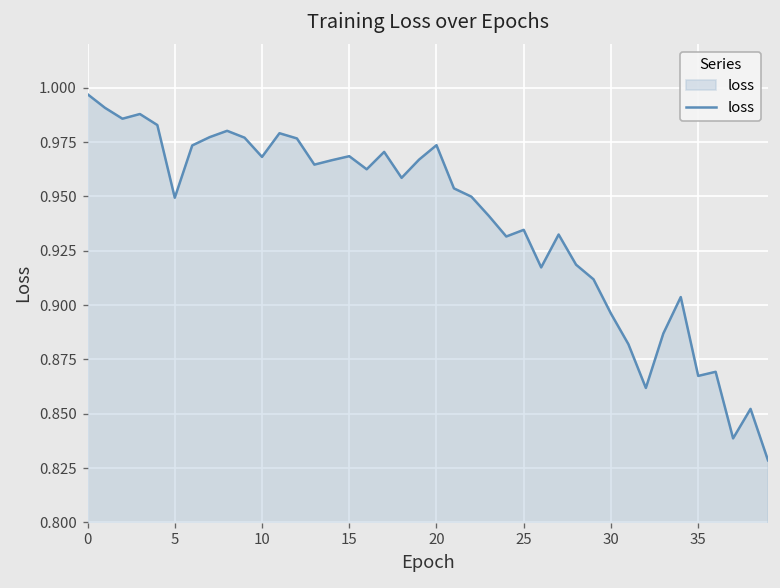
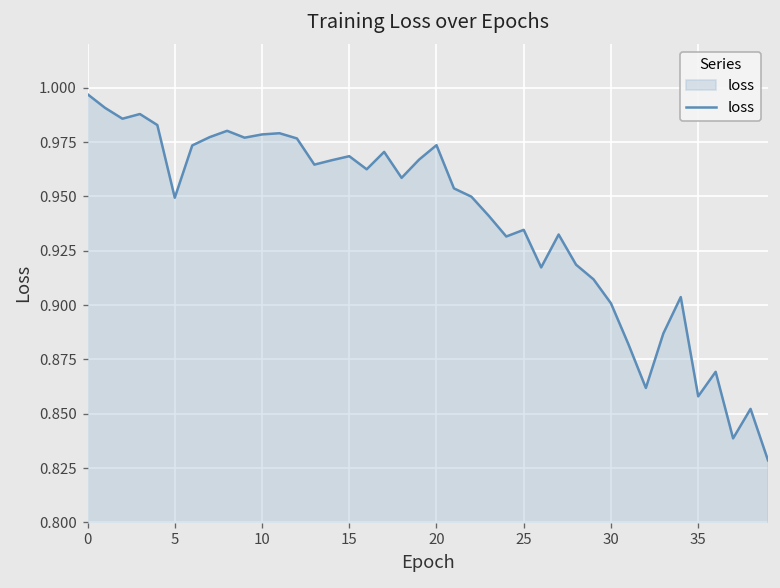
  {
    "0": 0.997,
    "5": 0.949,
-   "10": 0.968,
+   "10": 0.979,
    "15": 0.969,
    "20": 0.974,
    "25": 0.935,
-   "30": 0.896,
-   "35": 0.867
+   "30": 0.901,
+   "35": 0.858
  }
